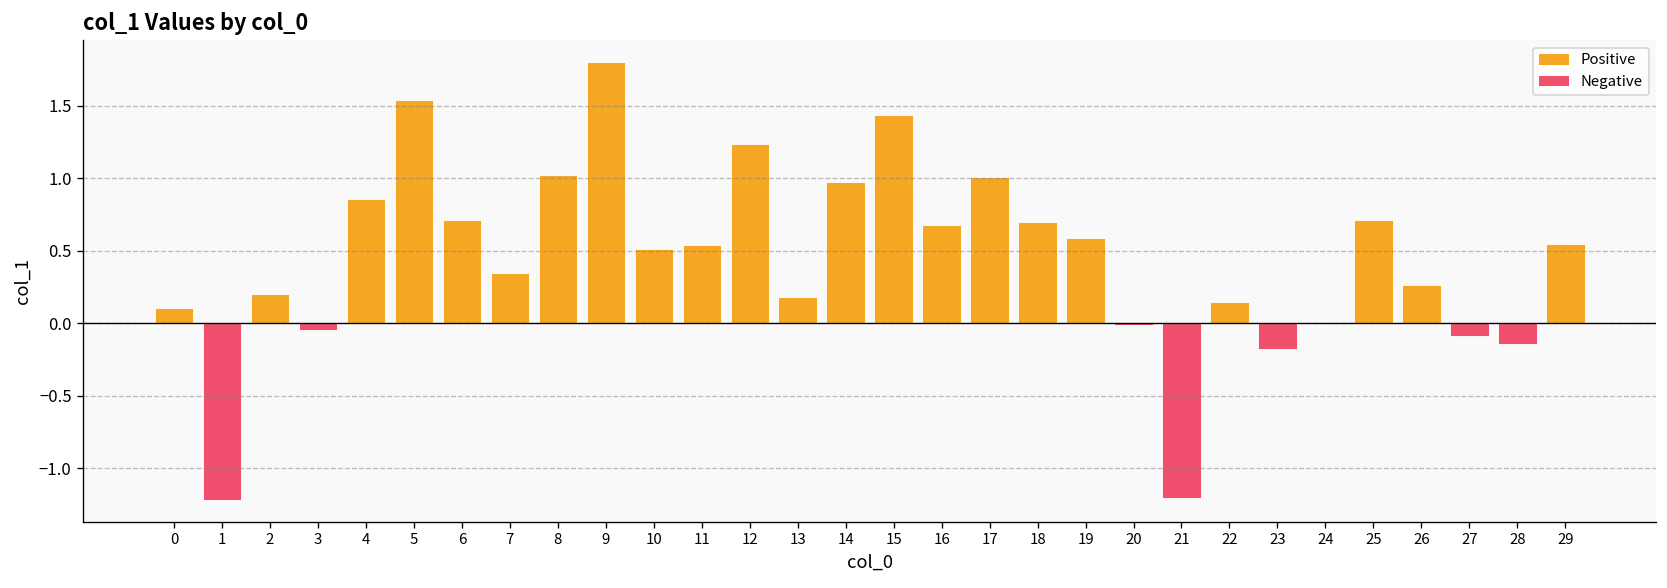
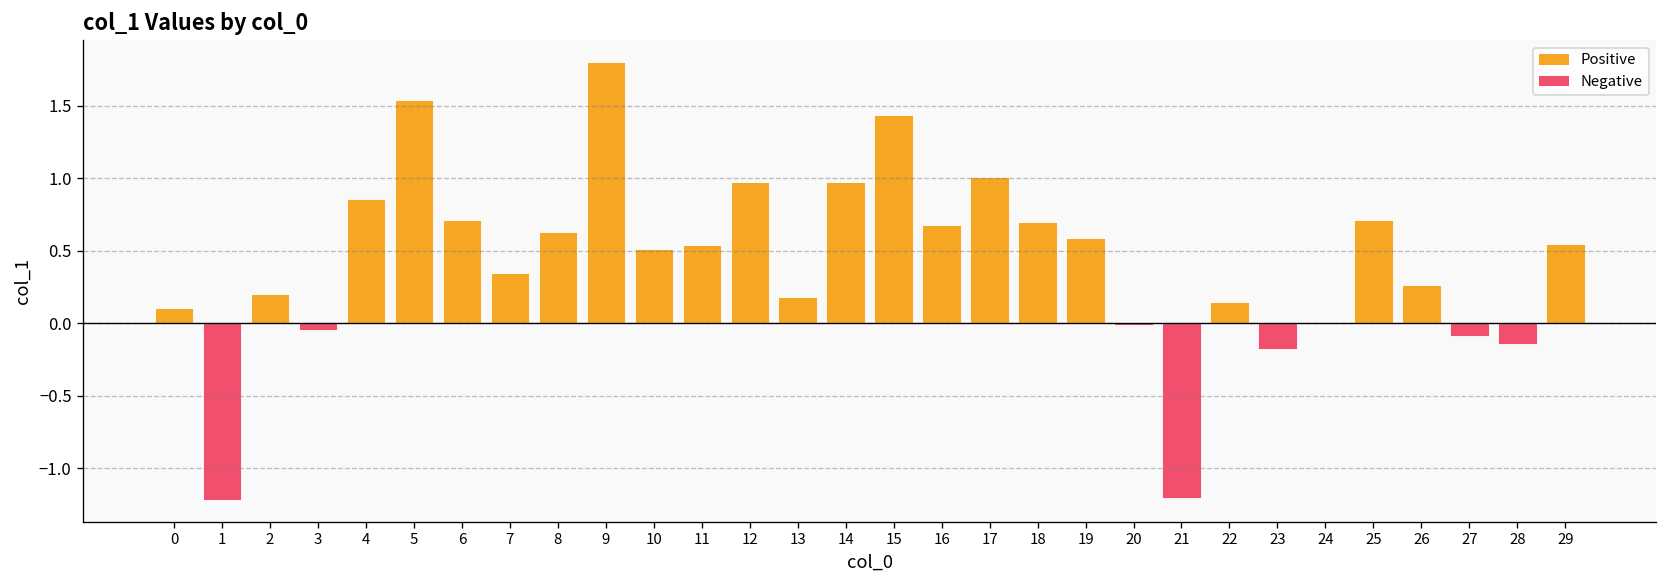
  {
    "0": 0.11,
    "1": -1.22,
    "2": 0.20,
    "3": -0.05,
    "4": 0.85,
    "5": 1.54,
    "6": 0.71,
    "7": 0.35,
-   "8": 1.02,
+   "8": 0.63,
    "9": 1.80,
    "10": 0.51,
    "11": 0.54,
-   "12": 1.24,
+   "12": 0.97,
    "13": 0.18,
    "14": 0.97,
    "15": 1.44,
    "16": 0.68,
    "17": 1.01,
    "18": 0.70,
    "19": 0.59,
    "21": -1.20,
    "22": 0.14,
    "23": -0.17,
    "25": 0.71,
    "26": 0.26,
    "27": -0.09,
    "28": -0.14,
    "29": 0.54
  }
